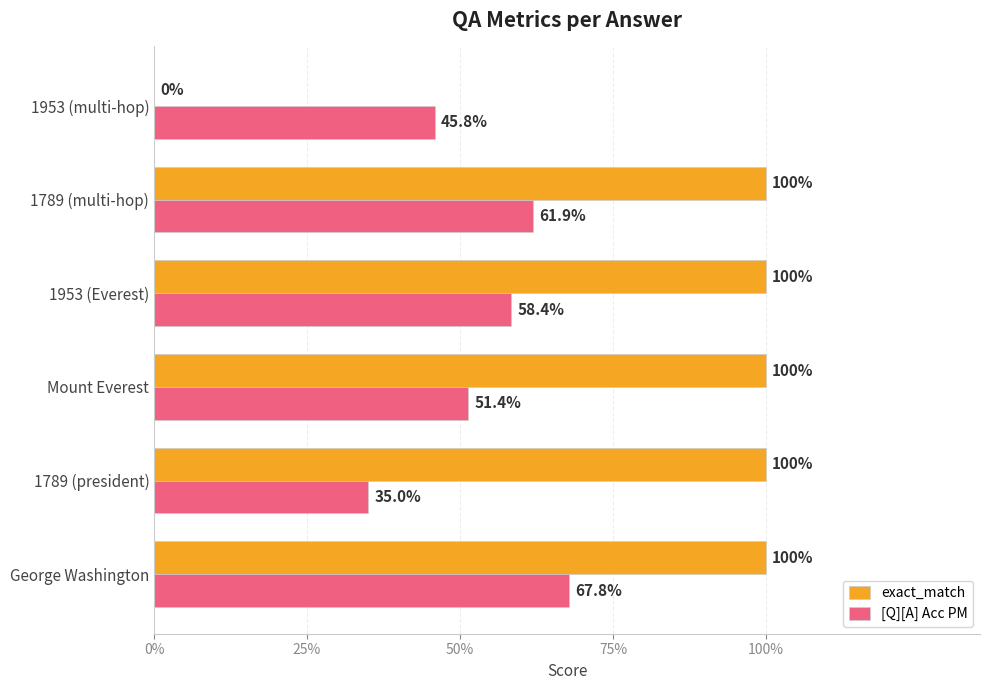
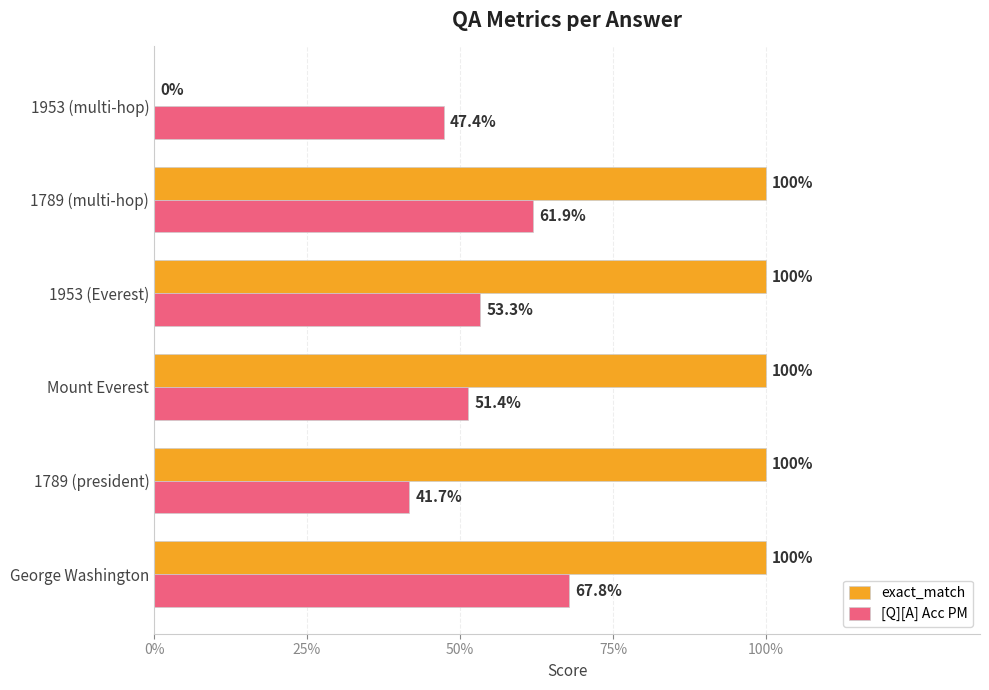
  {
    "exact_match": {
      "1953 (multi-hop)": "0%",
      "1789 (multi-hop)": "100%",
      "1953 (Everest)": "100%",
      "Mount Everest": "100%",
      "1789 (president)": "100%",
      "George Washington": "100%"
    },
    "[Q][A] Acc PM": {
-     "1953 (multi-hop)": "45.8%",
+     "1953 (multi-hop)": "47.4%",
      "1789 (multi-hop)": "61.9%",
-     "1953 (Everest)": "58.4%",
+     "1953 (Everest)": "53.3%",
      "Mount Everest": "51.4%",
-     "1789 (president)": "35.0%",
+     "1789 (president)": "41.7%",
      "George Washington": "67.8%"
    }
  }
